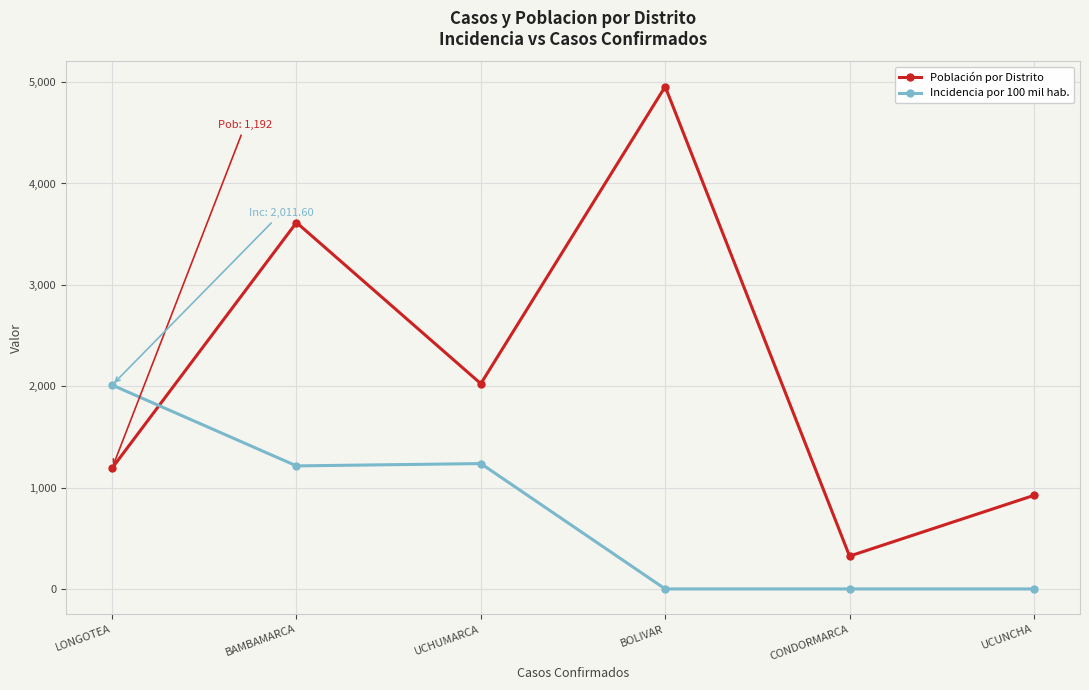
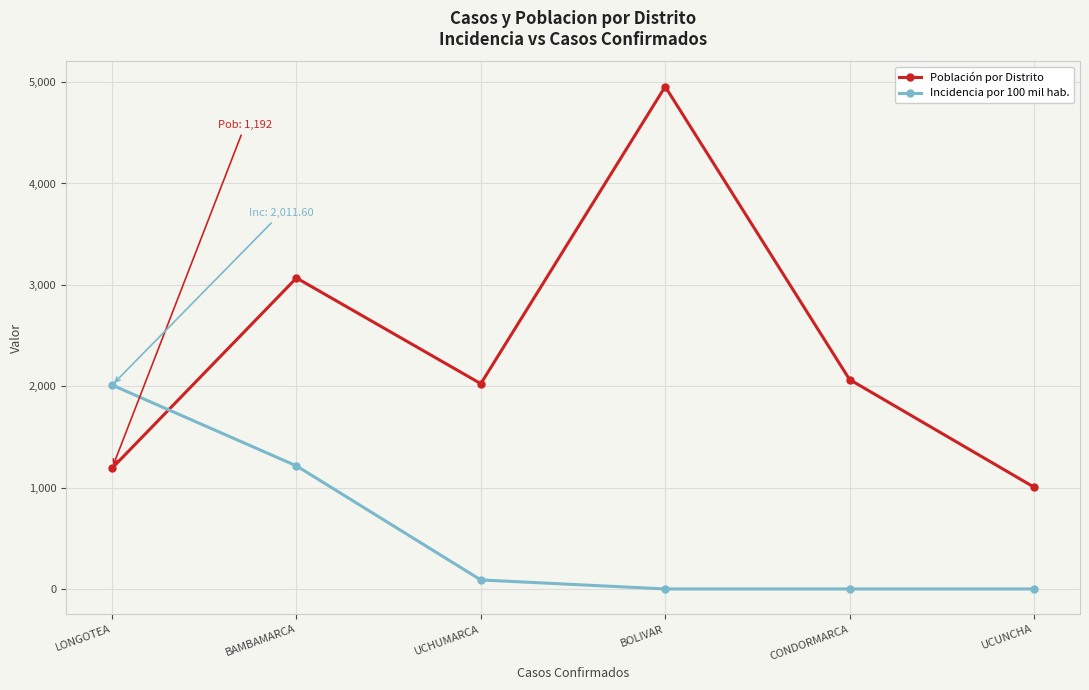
  {
    "Población por Distrito": {
      "LONGOTEA": "1,190",
-     "BAMBAMARCA": "3,620",
+     "BAMBAMARCA": "3,070",
      "UCHUMARCA": "2,030",
      "BOLIVAR": "4,960",
-     "CONDORMARCA": "320",
-     "UCUNCHA": "920"
+     "CONDORMARCA": "2,070",
+     "UCUNCHA": "1,010"
    },
    "Incidencia por 100 mil hab.": {
      "BAMBAMARCA": "1,210",
-     "UCHUMARCA": "1,240",
+     "UCHUMARCA": "90",
      "BOLIVAR": "0",
      "CONDORMARCA": "0",
      "UCUNCHA": "0"
    }
  }
